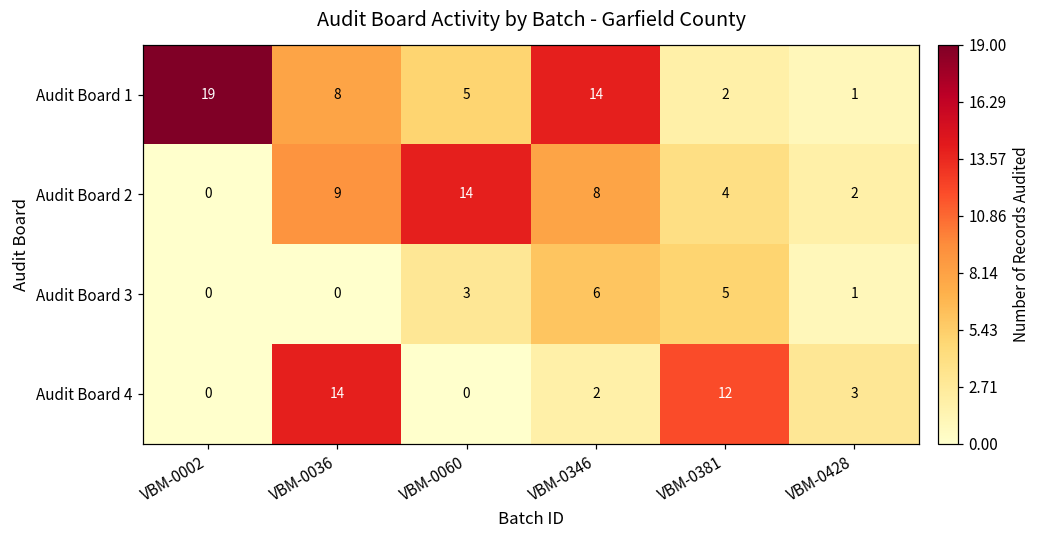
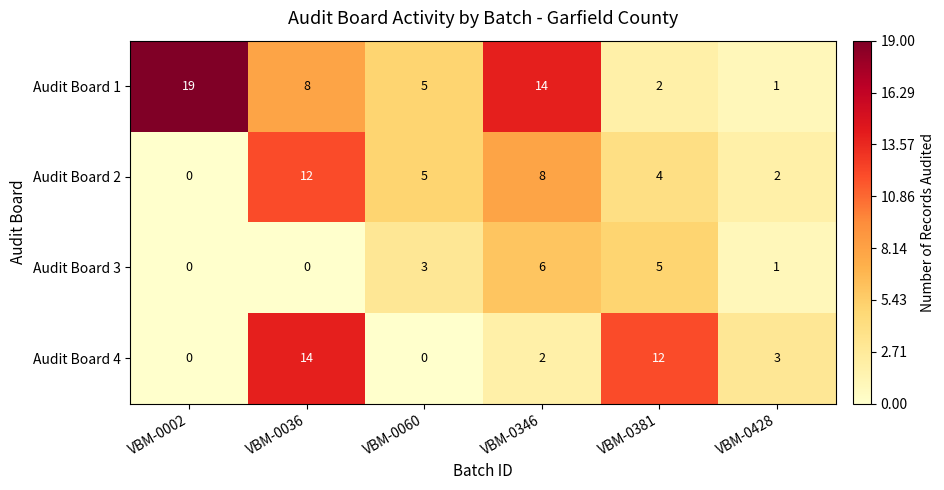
  {
    "Audit Board 1": {
      "VBM-0002": 19,
      "VBM-0036": 8,
      "VBM-0060": 5,
      "VBM-0346": 14,
      "VBM-0381": 2,
      "VBM-0428": 1
    },
    "Audit Board 2": {
      "VBM-0002": 0,
-     "VBM-0036": 9,
-     "VBM-0060": 14,
+     "VBM-0036": 12,
+     "VBM-0060": 5,
      "VBM-0346": 8,
      "VBM-0381": 4,
      "VBM-0428": 2
    },
    "Audit Board 3": {
      "VBM-0002": 0,
      "VBM-0036": 0,
      "VBM-0060": 3,
      "VBM-0346": 6,
      "VBM-0381": 5,
      "VBM-0428": 1
    },
    "Audit Board 4": {
      "VBM-0002": 0,
      "VBM-0036": 14,
      "VBM-0060": 0,
      "VBM-0346": 2,
      "VBM-0381": 12,
      "VBM-0428": 3
    }
  }
